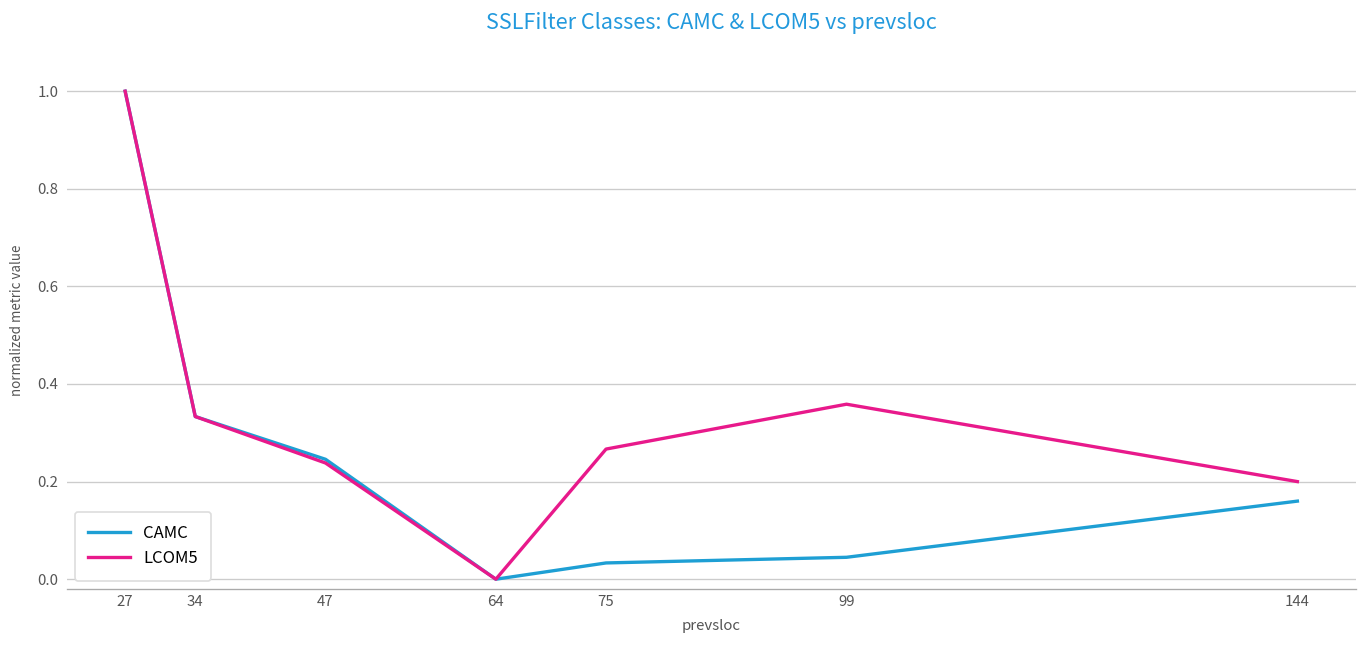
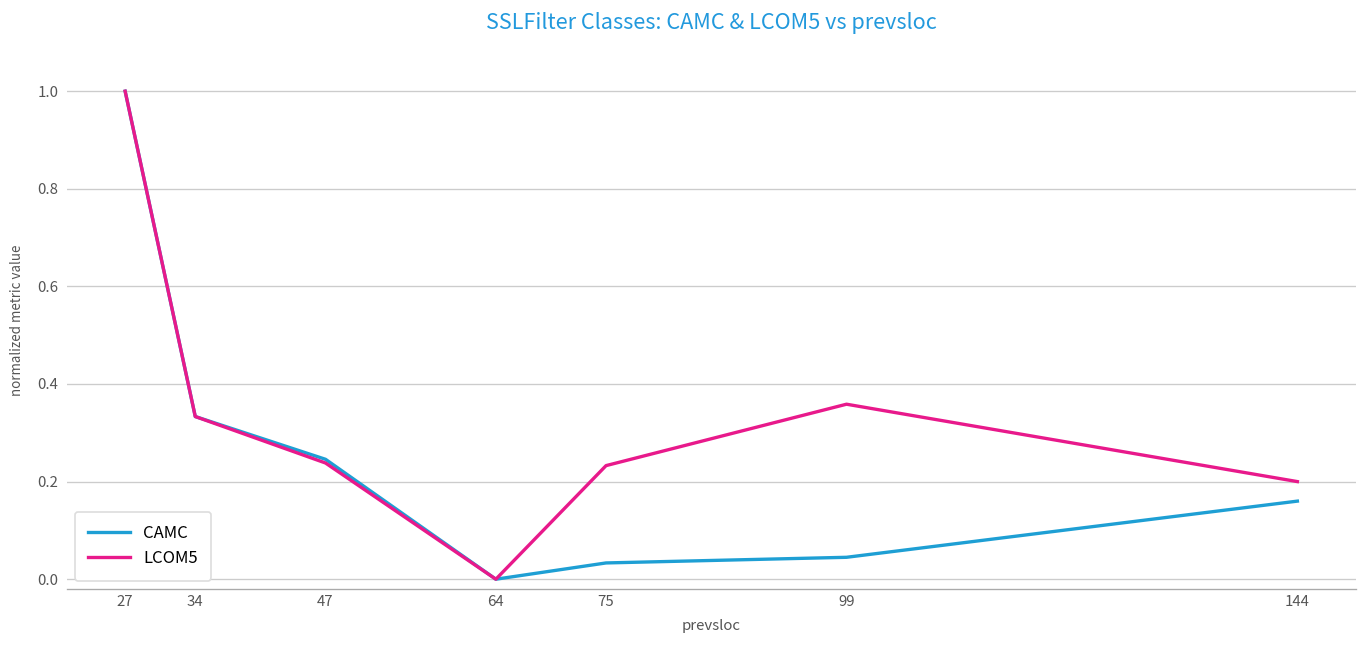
  {
    "CAMC": {
      "47": 0.25,
      "75": 0.03,
      "99": 0.04,
      "144": 0.16
    },
    "LCOM5": {
      "47": 0.24,
-     "75": 0.27,
+     "75": 0.23,
      "99": 0.36,
      "144": 0.20
    }
  }
